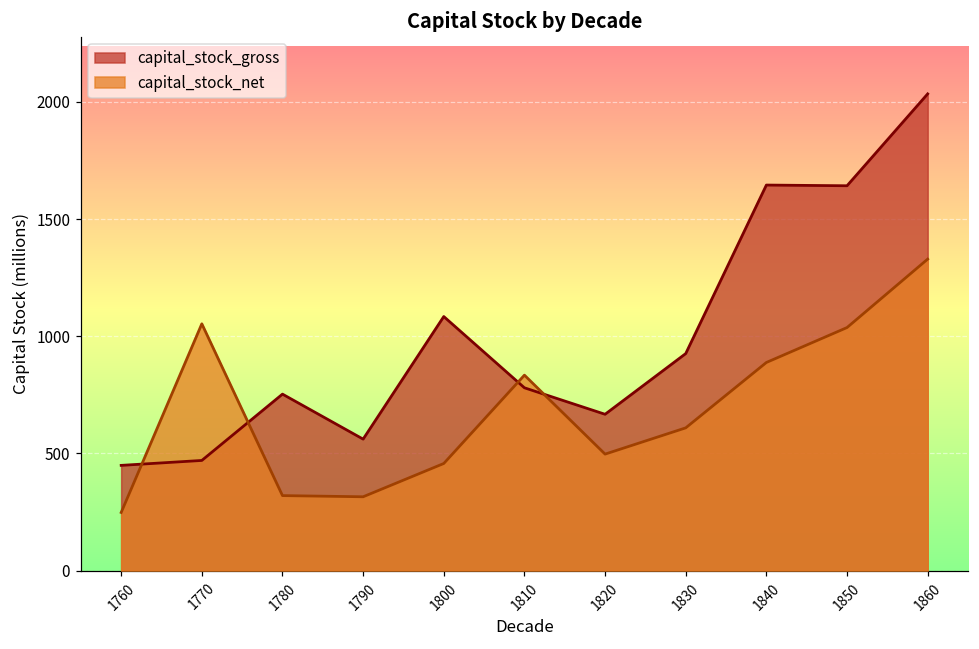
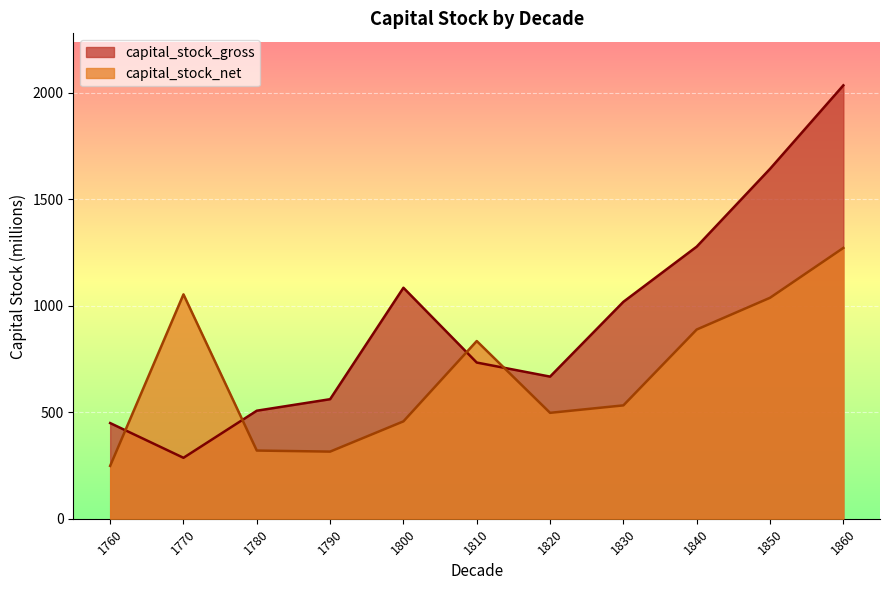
  {
    "capital_stock_gross": {
      "1760": 450,
-     "1770": 470,
-     "1780": 750,
+     "1770": 290,
+     "1780": 510,
      "1790": 560,
      "1800": 1080,
-     "1810": 780,
+     "1810": 730,
      "1820": 670,
-     "1830": 930,
-     "1840": 1650,
+     "1830": 1020,
+     "1840": 1280,
      "1850": 1640,
      "1860": 2030
    },
    "capital_stock_net": {
      "1760": 250,
      "1770": 1050,
      "1780": 320,
      "1790": 320,
      "1800": 460,
      "1810": 830,
      "1820": 500,
-     "1830": 610,
+     "1830": 530,
      "1840": 890,
      "1850": 1040,
-     "1860": 1330
+     "1860": 1270
    }
  }
